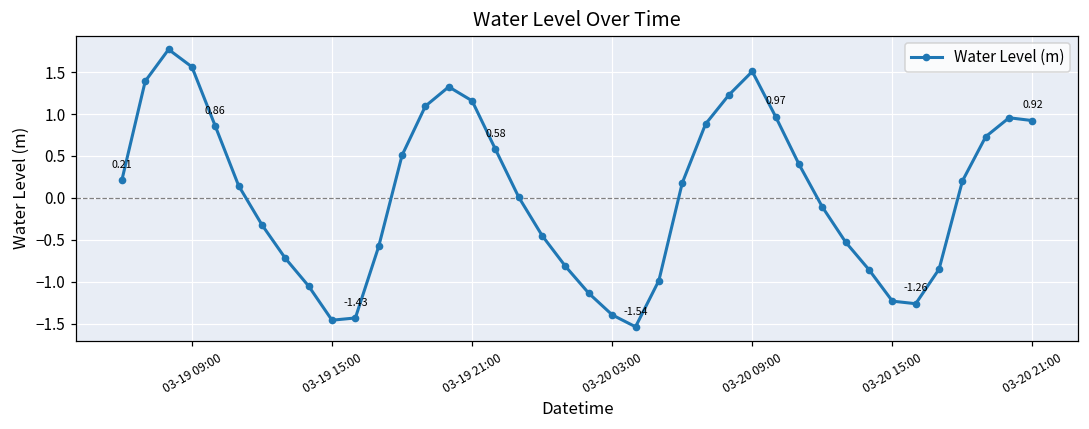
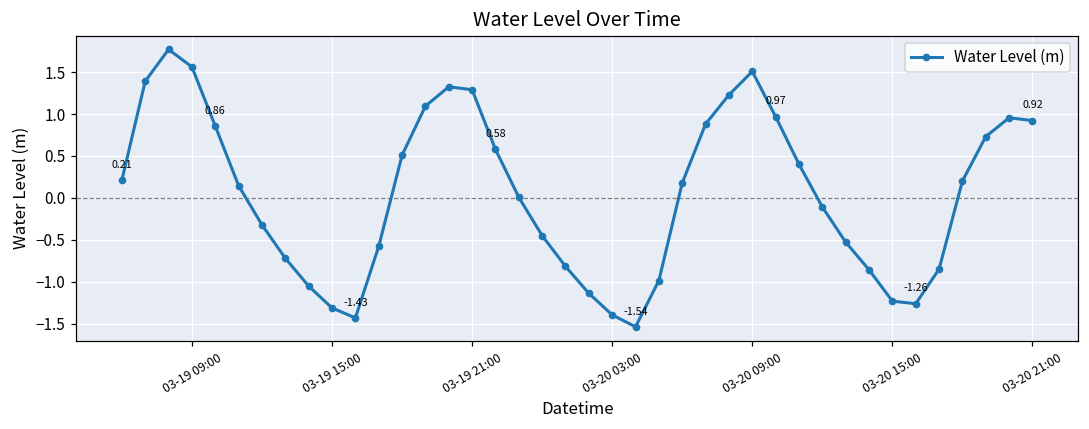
  {
    "03-19 09:00": 1.6,
-   "03-19 15:00": -1.5,
-   "03-19 21:00": 1.2,
+   "03-19 15:00": -1.3,
+   "03-19 21:00": 1.3,
    "03-20 03:00": -1.4,
    "03-20 09:00": 1.5,
    "03-20 15:00": -1.2
  }
